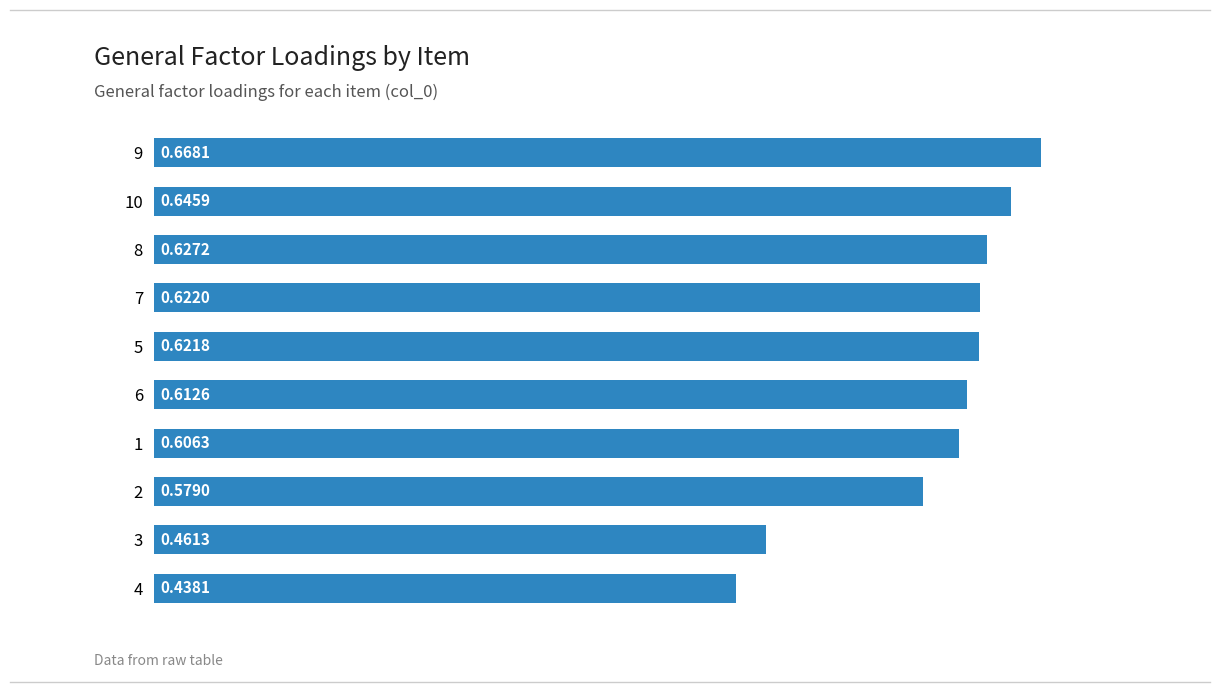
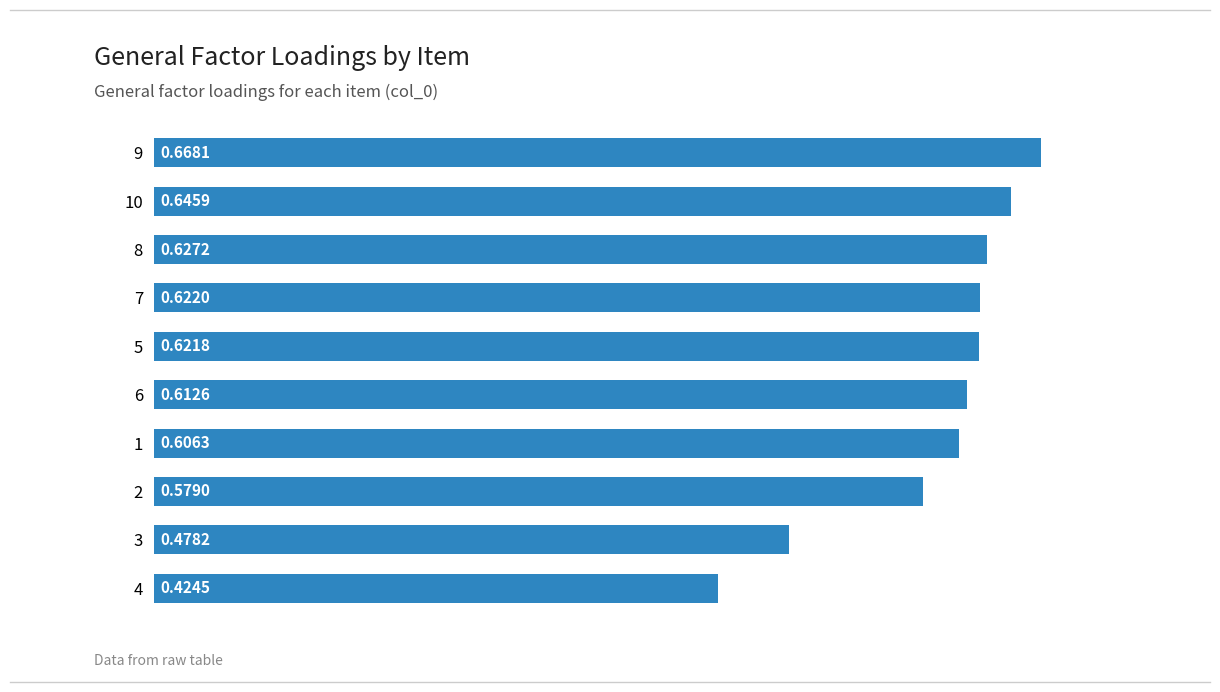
  {
    "9": 0.6681,
    "10": 0.6459,
    "8": 0.6272,
    "7": 0.6220,
    "5": 0.6218,
    "6": 0.6126,
    "1": 0.6063,
    "2": 0.5790,
-   "3": 0.4613,
-   "4": 0.4381
+   "3": 0.4782,
+   "4": 0.4245
  }
